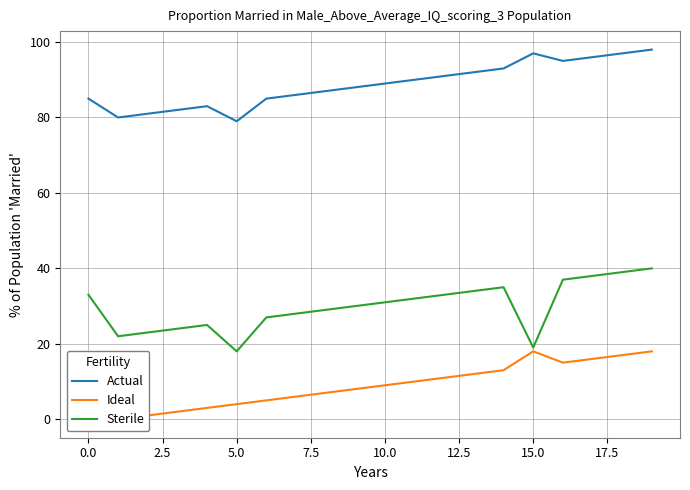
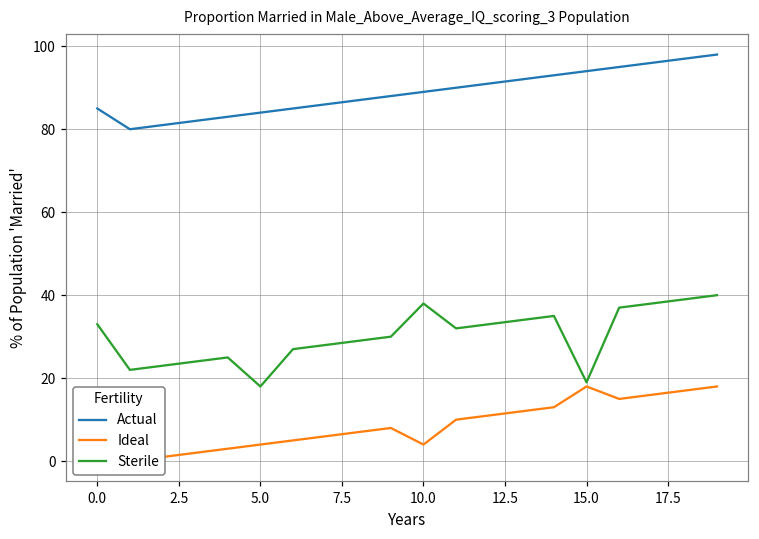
  {
    "Actual": {
      "0.0": 85,
-     "5.0": 79,
+     "5.0": 84,
      "10.0": 89,
-     "15.0": 97
+     "15.0": 94
    },
    "Ideal": {
      "5.0": 4,
-     "10.0": 9,
+     "10.0": 4,
      "15.0": 18
    },
    "Sterile": {
      "0.0": 33,
      "5.0": 18,
-     "10.0": 31,
+     "10.0": 38,
      "15.0": 19
    }
  }
